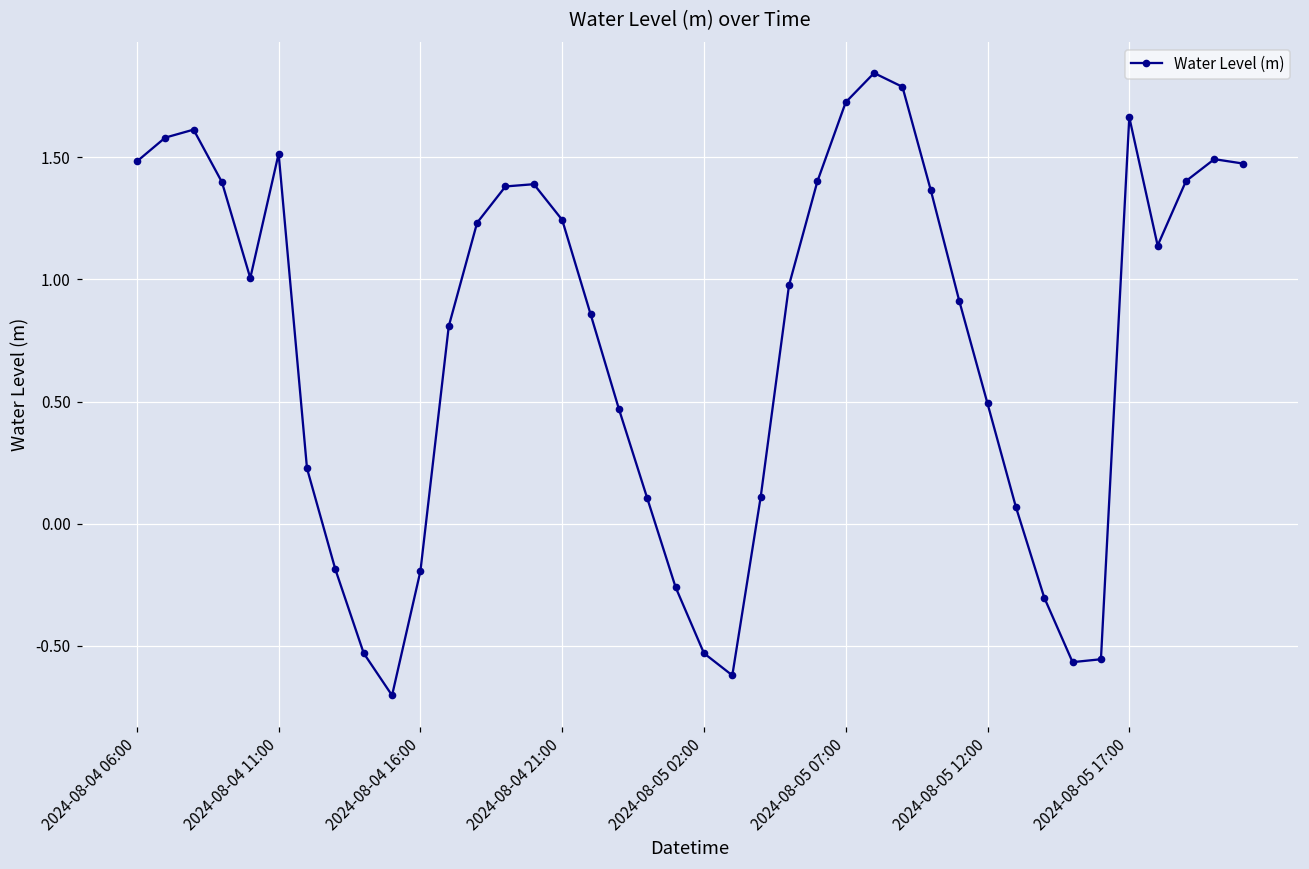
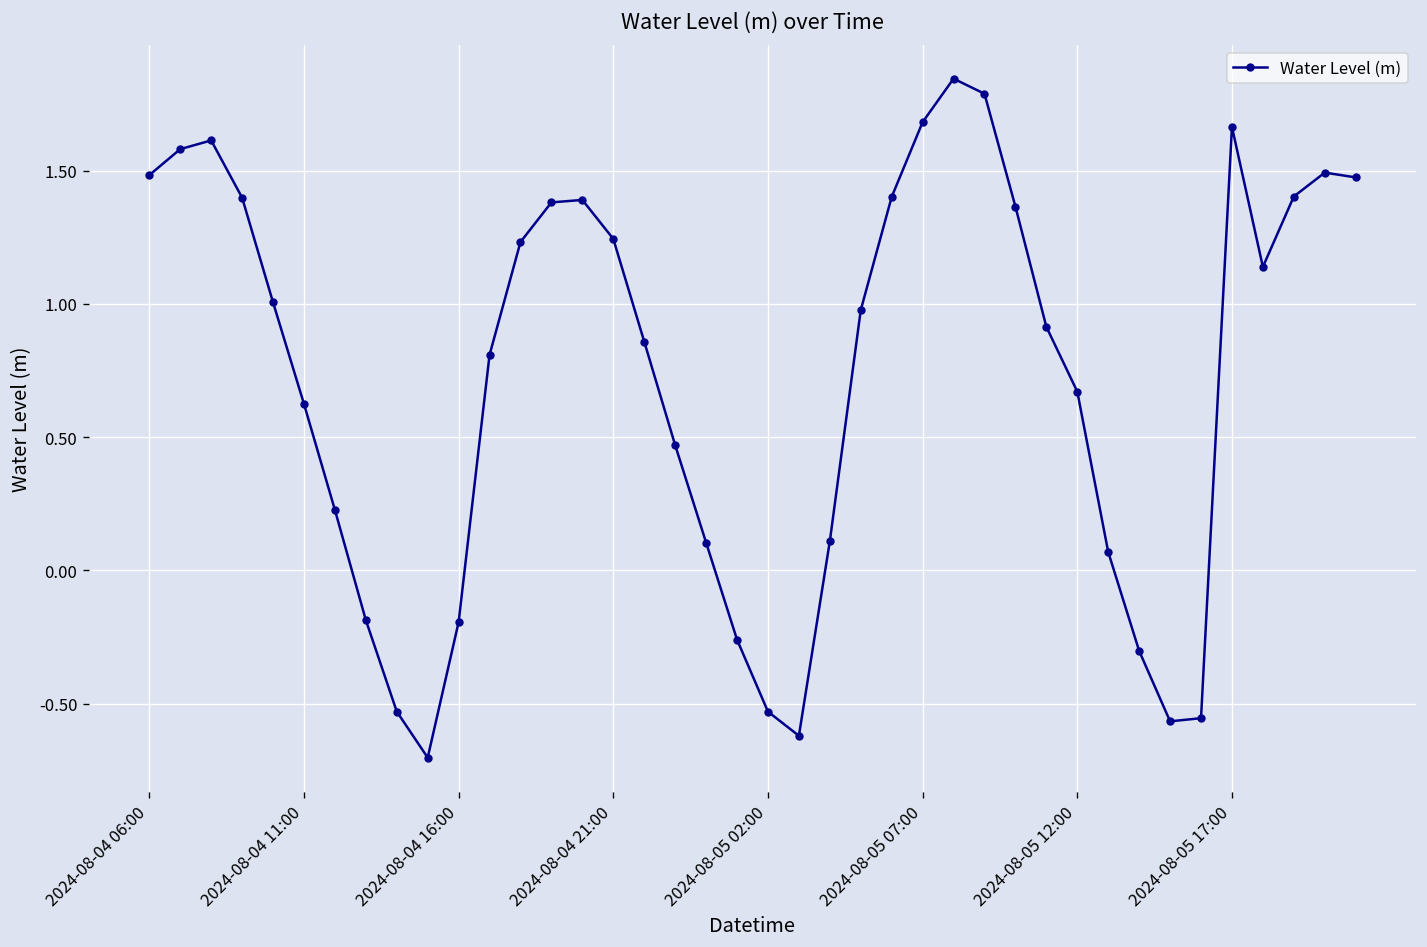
  {
    "2024-08-04 06:00": 1.48,
-   "2024-08-04 11:00": 1.52,
+   "2024-08-04 11:00": 0.62,
    "2024-08-04 16:00": -0.19,
    "2024-08-04 21:00": 1.24,
    "2024-08-05 02:00": -0.53,
-   "2024-08-05 07:00": 1.73,
-   "2024-08-05 12:00": 0.49,
+   "2024-08-05 07:00": 1.68,
+   "2024-08-05 12:00": 0.67,
    "2024-08-05 17:00": 1.66
  }
